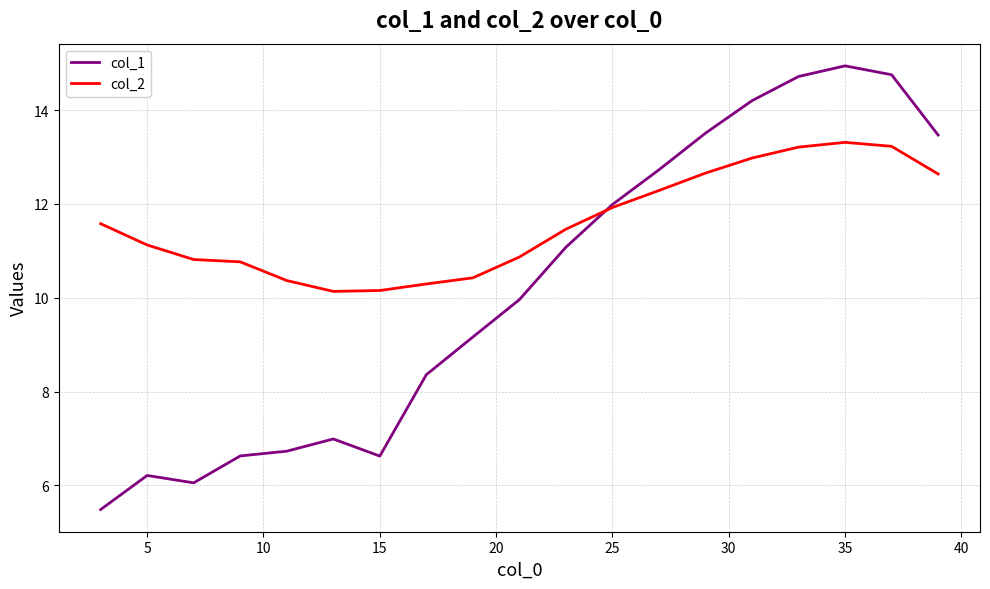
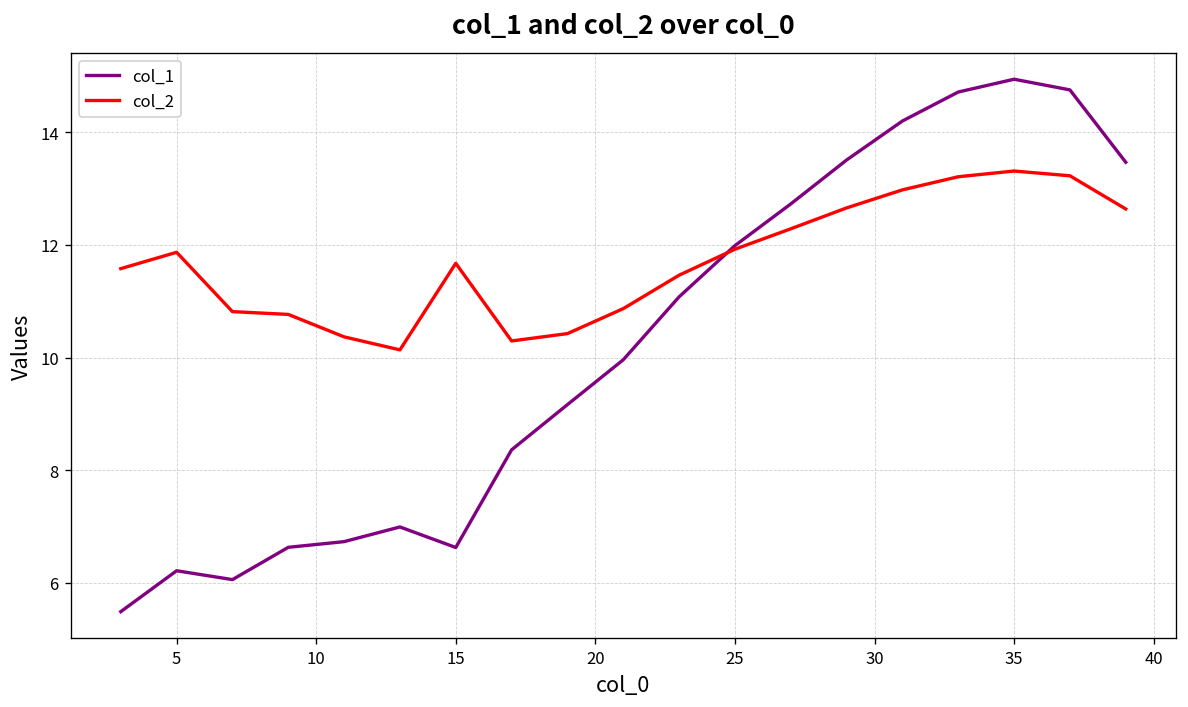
  {
    "col_1": {
      "5": 6.2,
      "15": 6.6,
      "25": 12.0,
      "35": 14.9
    },
    "col_2": {
-     "5": 11.1,
-     "15": 10.2,
+     "5": 11.9,
+     "15": 11.7,
      "25": 11.9,
      "35": 13.3
    }
  }
